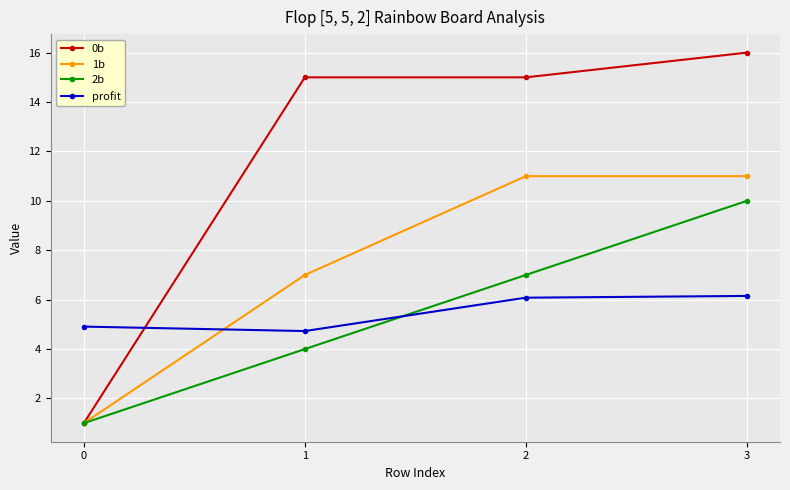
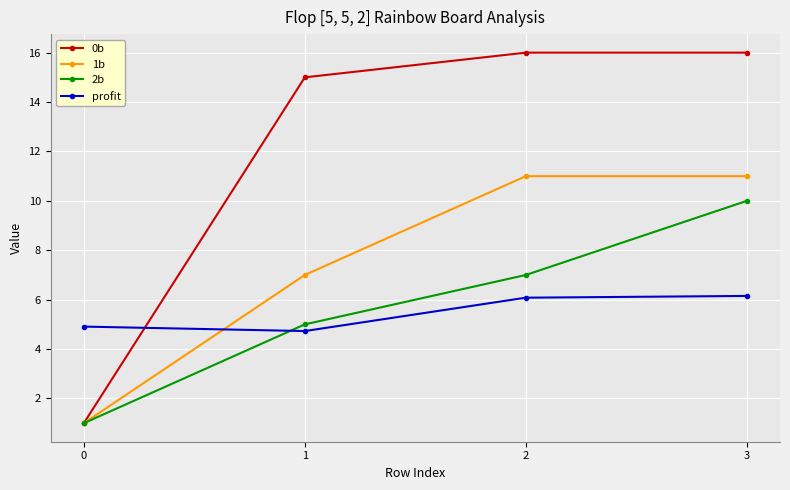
  {
    "0b": {
      "1": 15,
-     "2": 15,
+     "2": 16,
      "3": 16
    },
    "1b": {
      "1": 7,
      "2": 11,
      "3": 11
    },
    "2b": {
-     "1": 4,
+     "1": 5,
      "2": 7,
      "3": 10
    },
    "profit": {
      "0": 5,
      "1": 4.7,
      "2": 6,
      "3": 6.2
    }
  }
